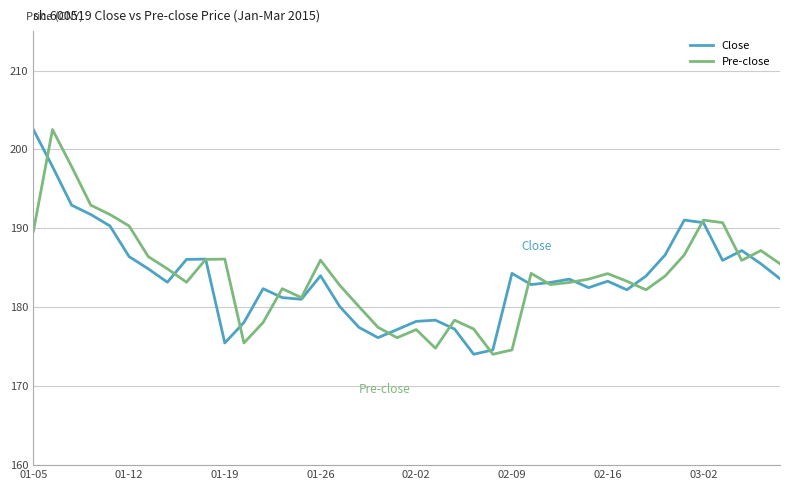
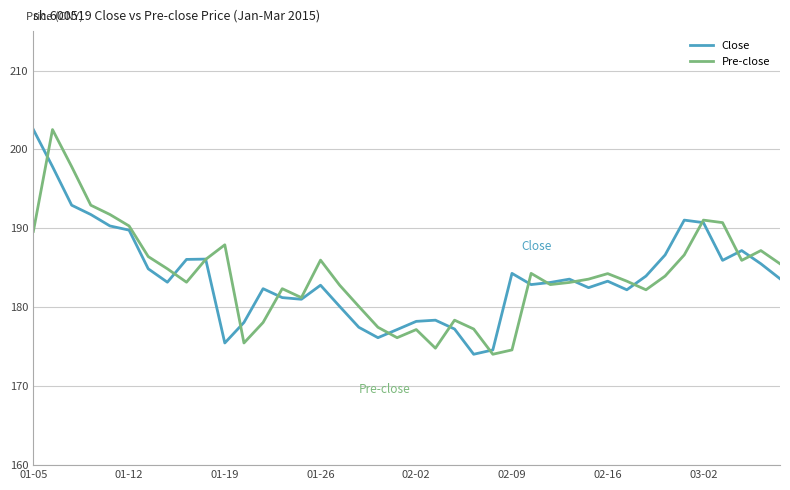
  {
    "Close": {
      "01-05": 203,
-     "01-12": 186,
+     "01-12": 190,
      "01-19": 175,
-     "01-26": 184,
+     "01-26": 183,
      "02-02": 178,
      "02-09": 184,
      "02-16": 183
    },
    "Pre-close": {
      "01-05": 190,
      "01-12": 190,
-     "01-19": 186,
+     "01-19": 188,
      "01-26": 186,
      "02-02": 177,
      "02-09": 175,
      "02-16": 184
    }
  }
